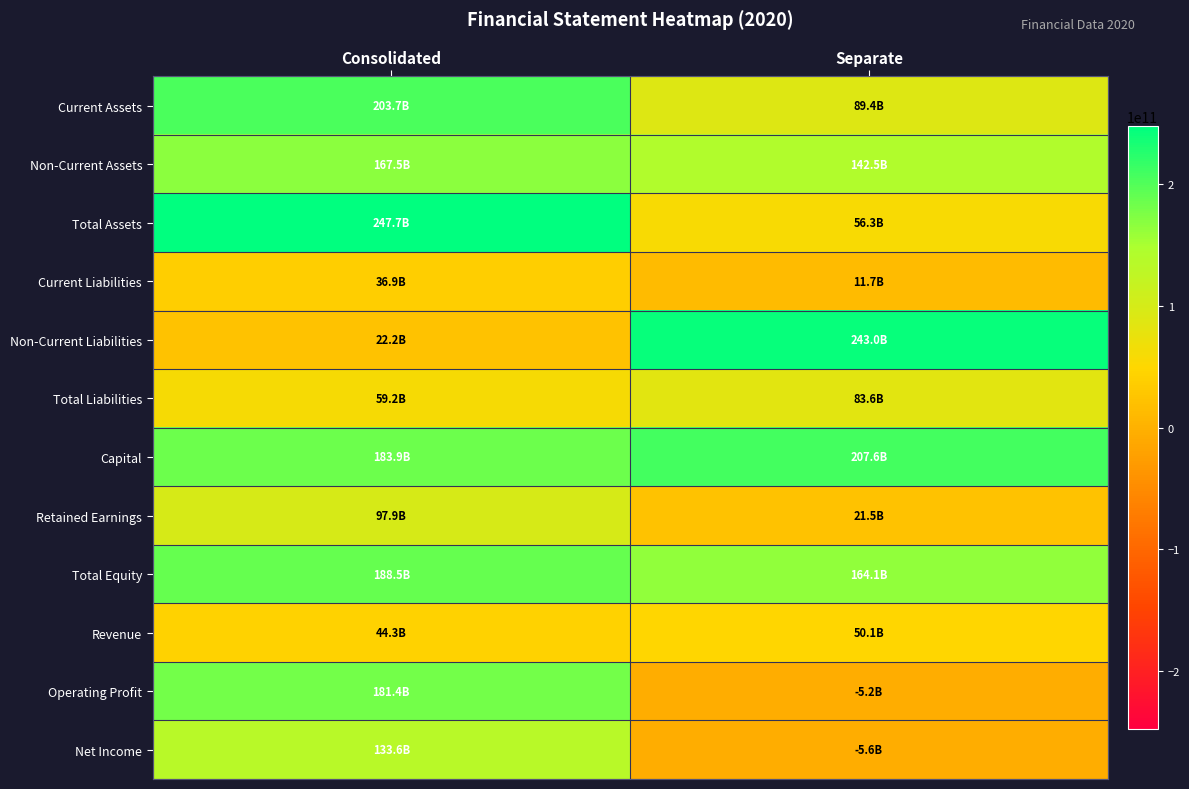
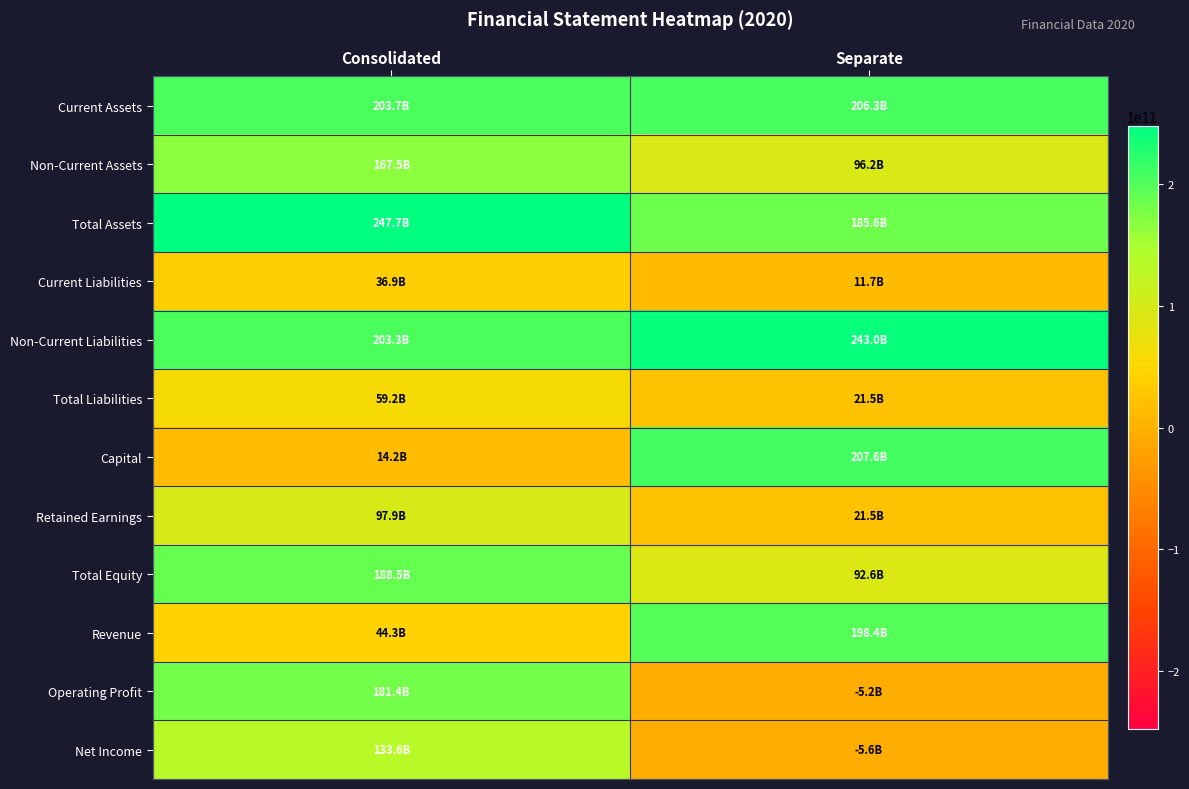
  {
    "Current Assets": {
      "Consolidated": "203.7B",
-     "Separate": "89.4B"
+     "Separate": "206.3B"
    },
    "Non-Current Assets": {
      "Consolidated": "167.5B",
-     "Separate": "142.5B"
+     "Separate": "96.2B"
    },
    "Total Assets": {
      "Consolidated": "247.7B",
-     "Separate": "56.3B"
+     "Separate": "185.6B"
    },
    "Current Liabilities": {
      "Consolidated": "36.9B",
      "Separate": "11.7B"
    },
    "Non-Current Liabilities": {
-     "Consolidated": "22.2B",
+     "Consolidated": "203.3B",
      "Separate": "243.0B"
    },
    "Total Liabilities": {
      "Consolidated": "59.2B",
-     "Separate": "83.6B"
+     "Separate": "21.5B"
    },
    "Capital": {
-     "Consolidated": "183.9B",
+     "Consolidated": "14.2B",
      "Separate": "207.6B"
    },
    "Retained Earnings": {
      "Consolidated": "97.9B",
      "Separate": "21.5B"
    },
    "Total Equity": {
      "Consolidated": "188.5B",
-     "Separate": "164.1B"
+     "Separate": "92.6B"
    },
    "Revenue": {
      "Consolidated": "44.3B",
-     "Separate": "50.1B"
+     "Separate": "198.4B"
    },
    "Operating Profit": {
      "Consolidated": "181.4B",
      "Separate": "-5.2B"
    },
    "Net Income": {
      "Consolidated": "133.6B",
      "Separate": "-5.6B"
    }
  }
